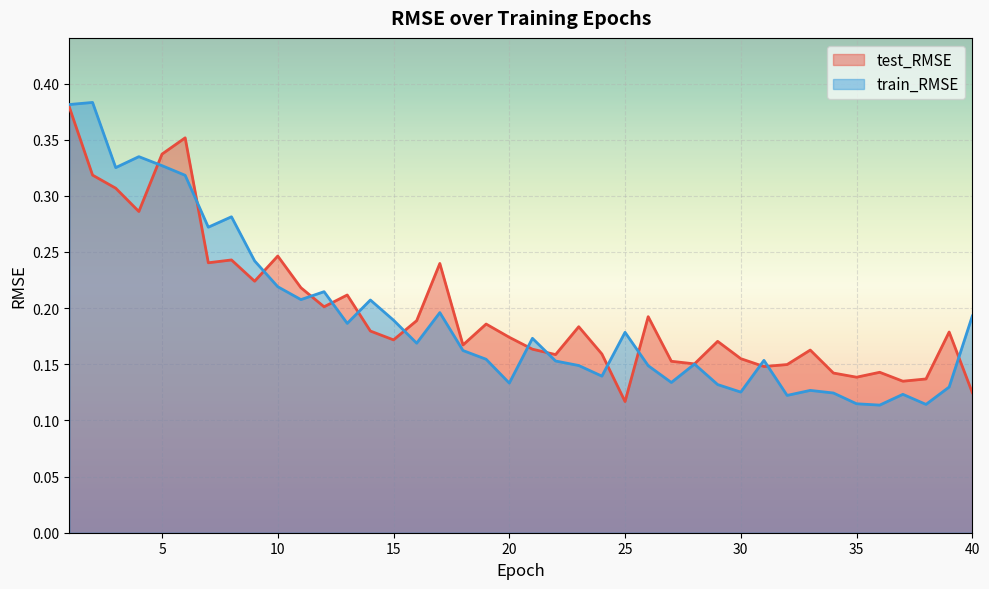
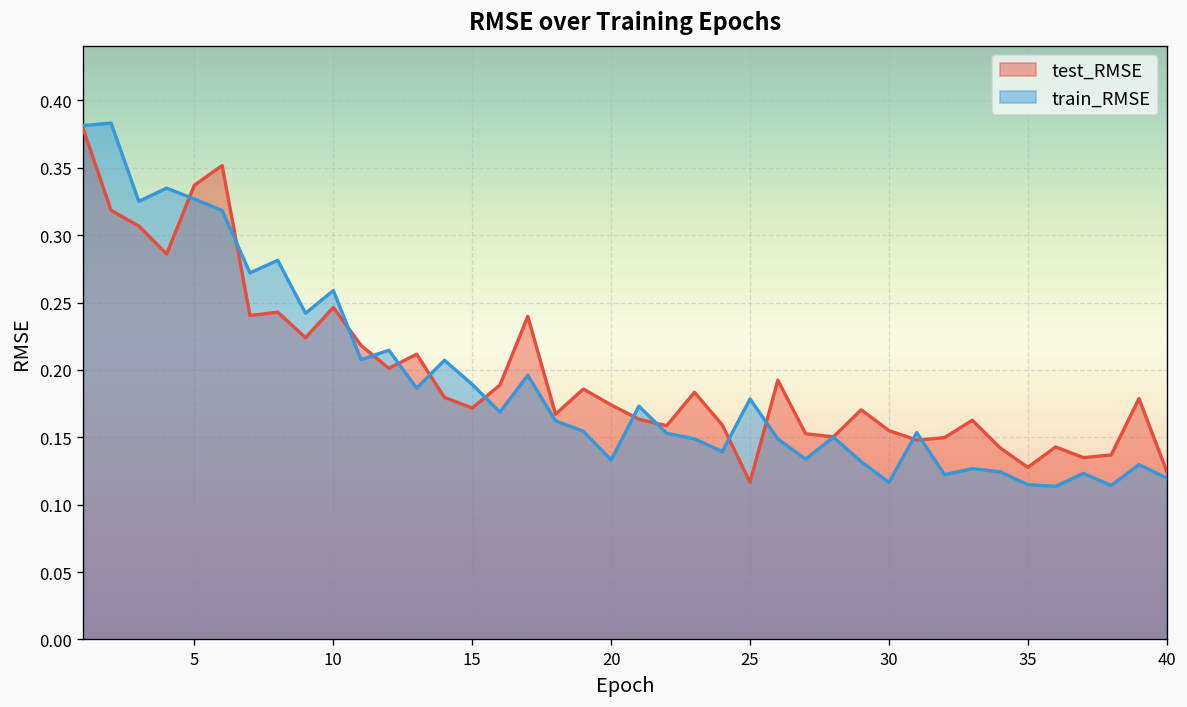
  {
    "test_RMSE": {
      "5": 0.337,
      "10": 0.246,
      "15": 0.172,
      "20": 0.174,
      "25": 0.117,
      "30": 0.155,
-     "35": 0.138,
+     "35": 0.128,
      "40": 0.125
    },
    "train_RMSE": {
      "5": 0.327,
-     "10": 0.219,
+     "10": 0.259,
      "15": 0.189,
      "20": 0.133,
      "25": 0.178,
-     "30": 0.125,
+     "30": 0.117,
      "35": 0.115,
-     "40": 0.193
+     "40": 0.120
    }
  }
